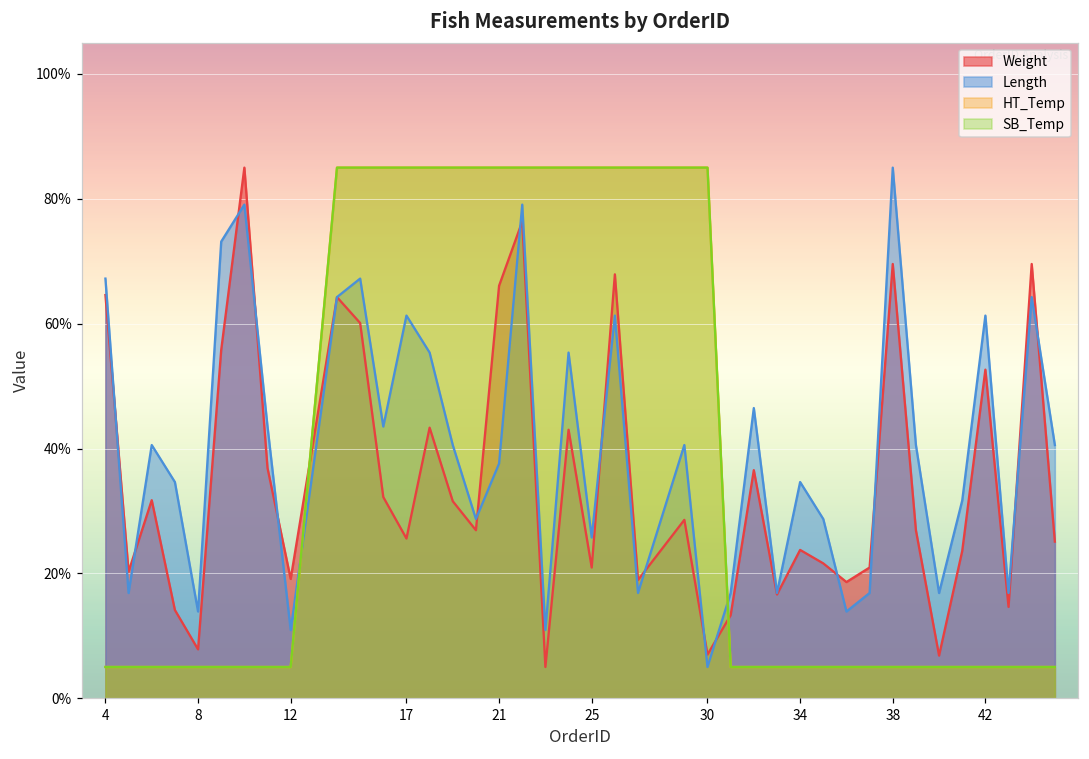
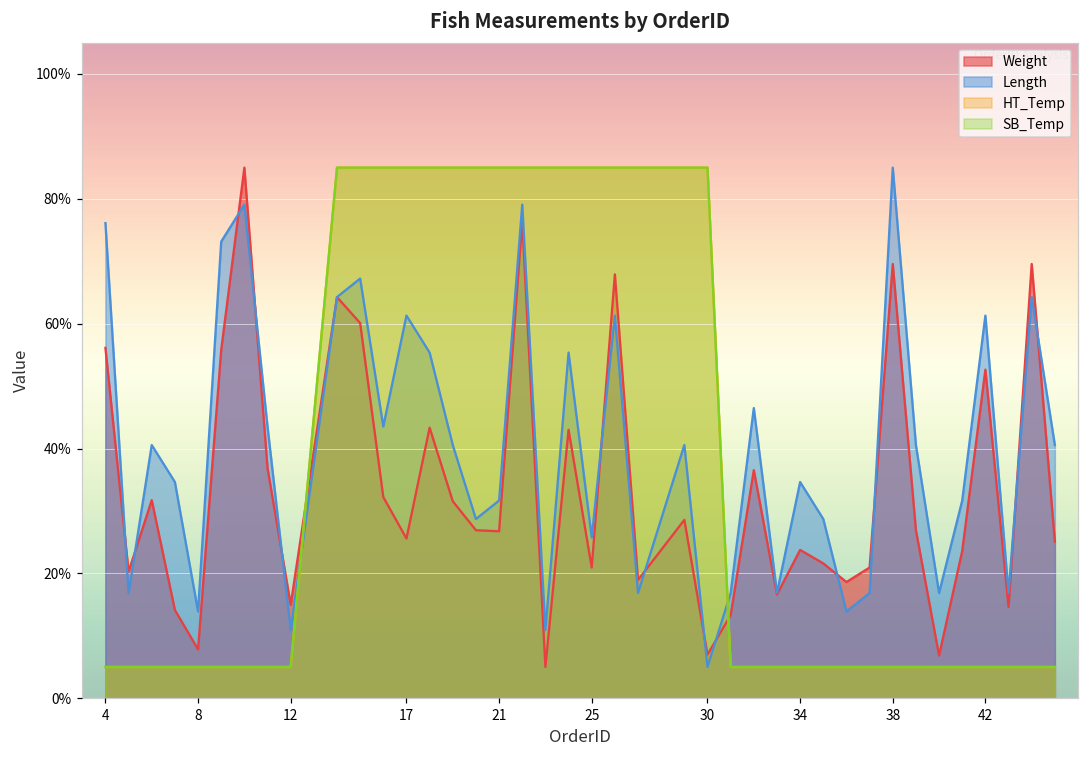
  {
    "Weight": {
-     "4": "65%",
+     "4": "56%",
      "8": "8%",
-     "12": "19%",
+     "12": "15%",
      "17": "26%",
-     "21": "66%",
+     "21": "27%",
      "25": "21%",
      "30": "7%",
      "34": "24%",
      "38": "70%",
      "42": "53%"
    },
    "Length": {
-     "4": "67%",
+     "4": "76%",
      "8": "14%",
      "12": "11%",
      "17": "61%",
-     "21": "38%",
+     "21": "32%",
      "25": "26%",
      "30": "5%",
      "34": "35%",
      "38": "85%",
      "42": "61%"
    },
    "SB_Temp": {
      "4": "5%",
      "8": "5%",
      "12": "5%",
      "17": "85%",
      "21": "85%",
      "25": "85%",
      "30": "85%",
      "34": "5%",
      "38": "5%",
      "42": "5%"
    }
  }
